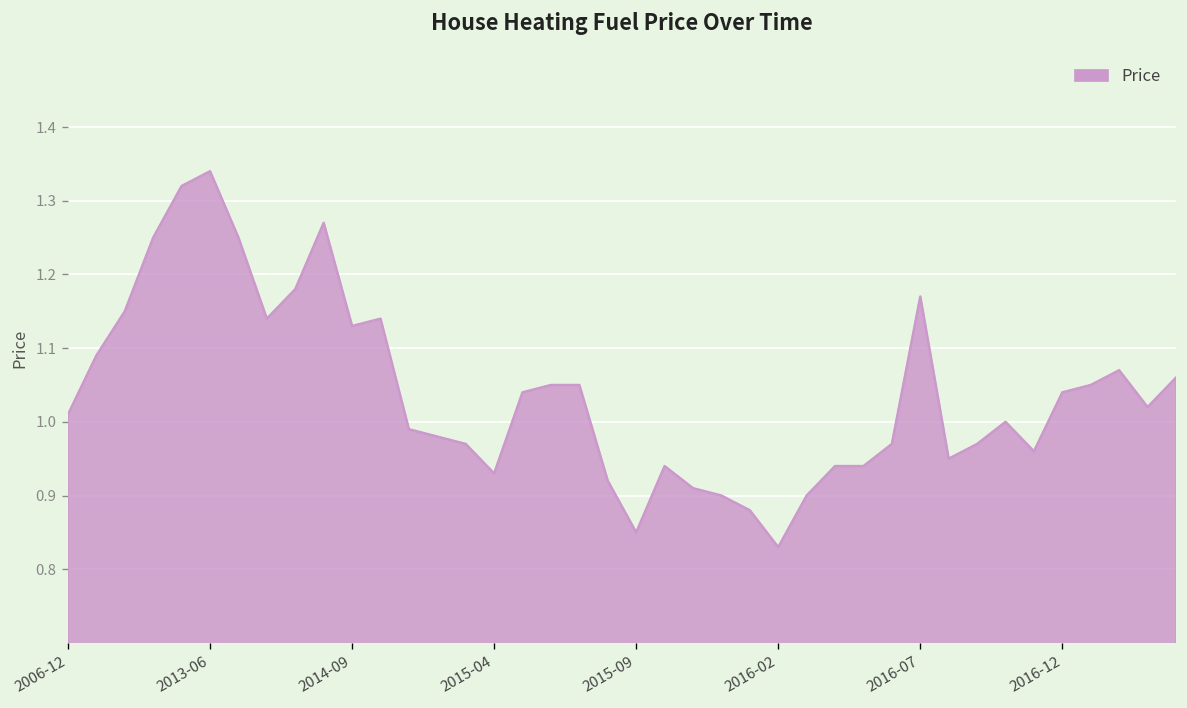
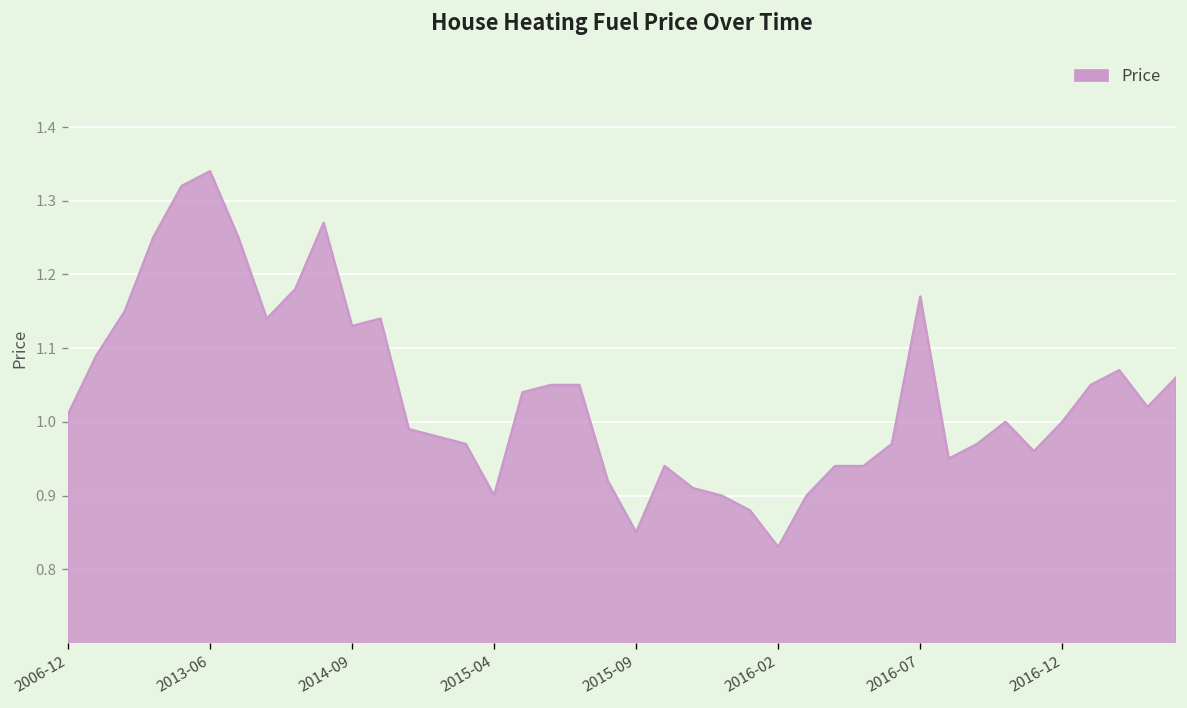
  {
    "2006-12": 1.01,
    "2013-06": 1.34,
    "2014-09": 1.13,
-   "2015-04": 0.93,
+   "2015-04": 0.90,
    "2015-09": 0.85,
    "2016-02": 0.83,
    "2016-07": 1.17,
-   "2016-12": 1.04
+   "2016-12": 1.00
  }
